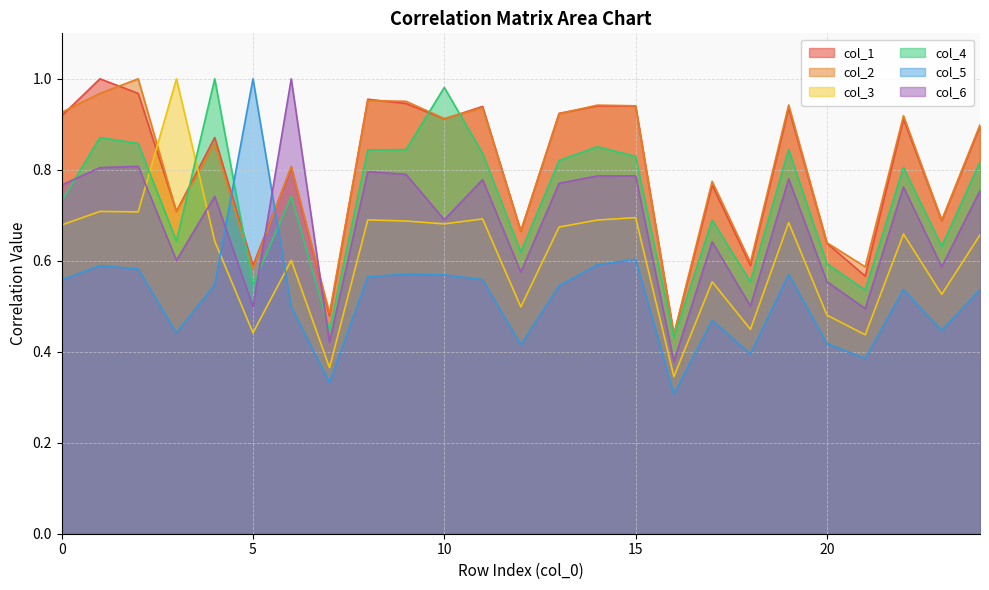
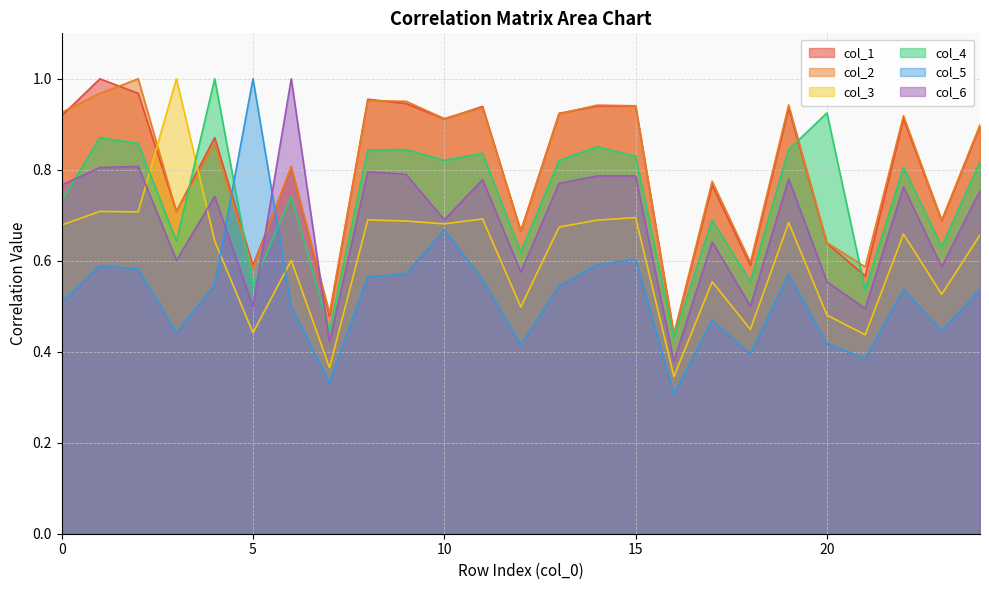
  {
    "col_4": {
      "0": 0.73,
      "5": 0.55,
-     "10": 0.98,
+     "10": 0.82,
      "15": 0.83,
-     "20": 0.59
+     "20": 0.92
    },
    "col_5": {
-     "0": 0.56,
+     "0": 0.51,
      "5": 1.00,
-     "10": 0.57,
+     "10": 0.67,
      "15": 0.60,
      "20": 0.42
    },
    "col_6": {
      "0": 0.77,
      "5": 0.50,
      "10": 0.69,
      "15": 0.79,
      "20": 0.55
    }
  }
